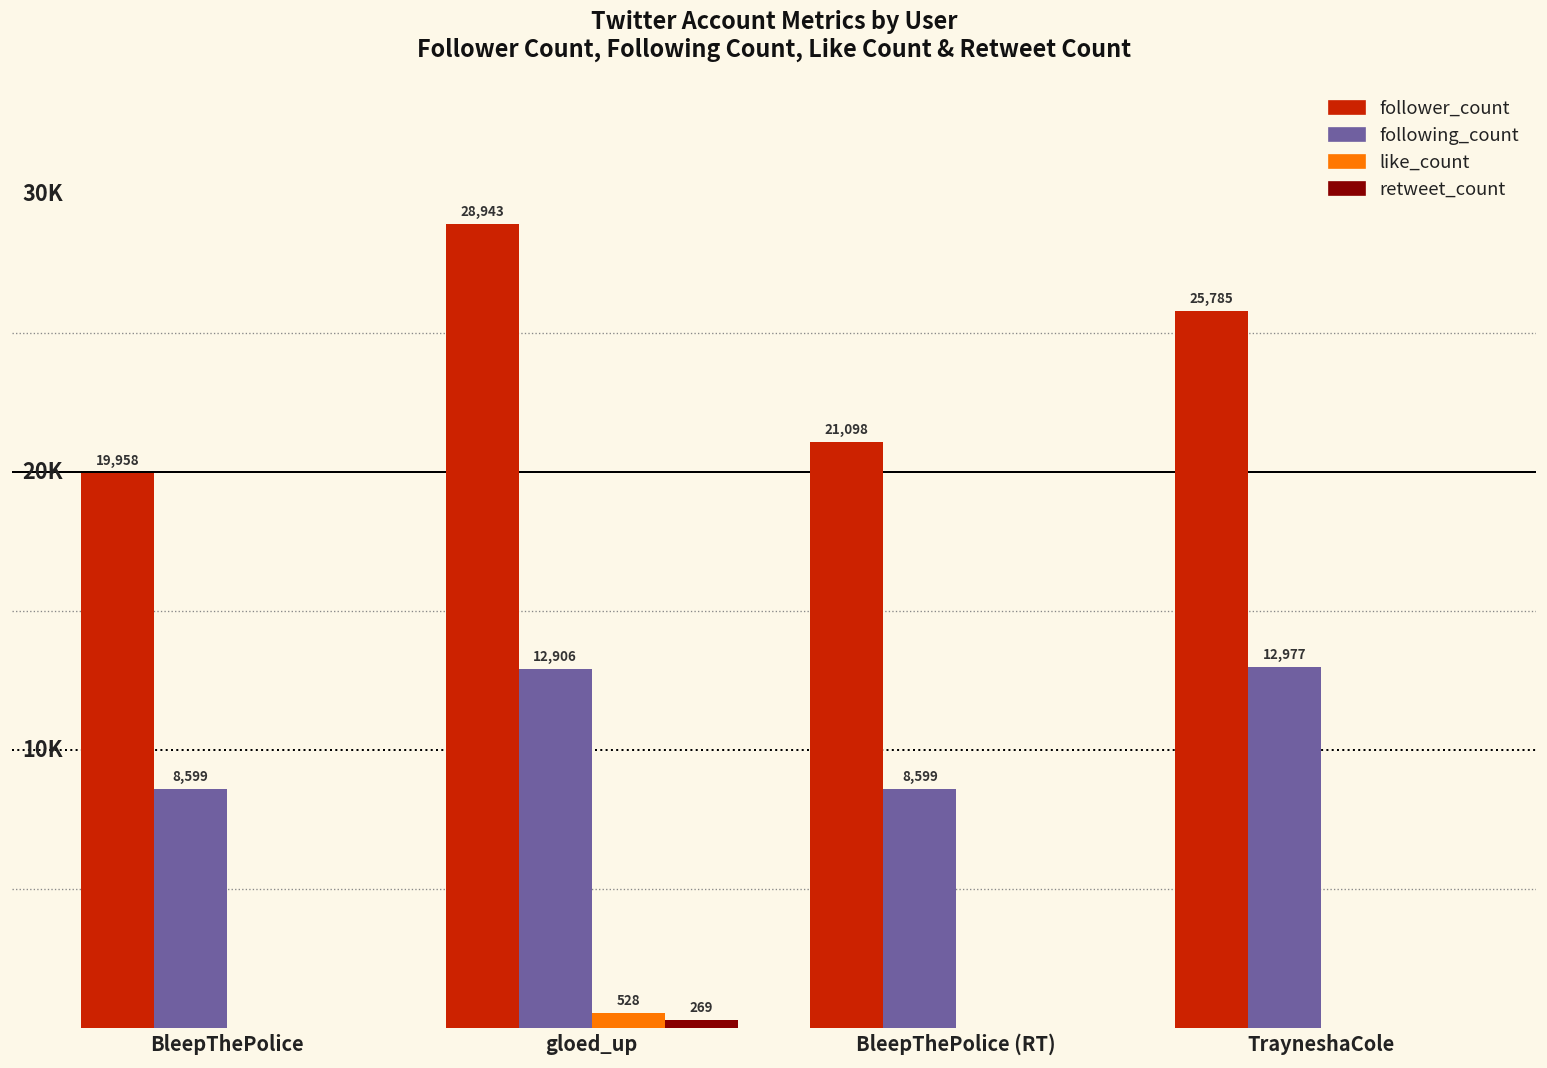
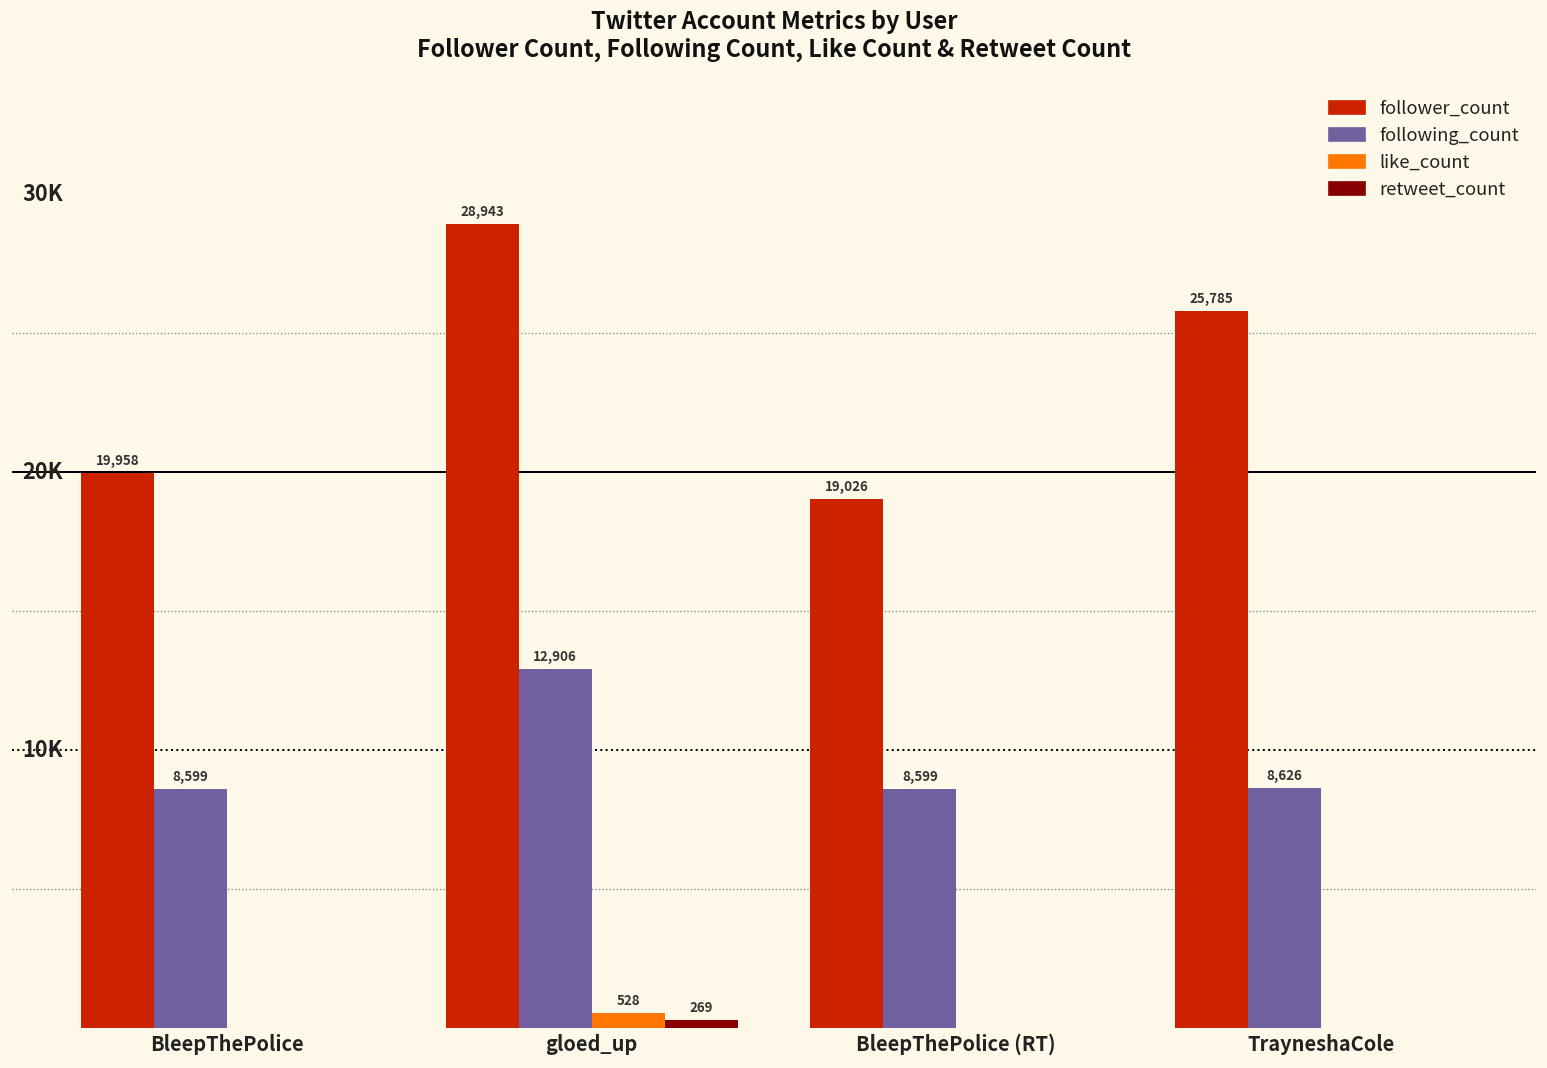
  {
    "follower_count": {
      "BleepThePolice": "19,958",
      "gloed_up": "28,943",
-     "BleepThePolice (RT)": "21,098",
+     "BleepThePolice (RT)": "19,026",
      "TrayneshaCole": "25,785"
    },
    "following_count": {
      "BleepThePolice": "8,599",
      "gloed_up": "12,906",
      "BleepThePolice (RT)": "8,599",
-     "TrayneshaCole": "12,977"
+     "TrayneshaCole": "8,626"
    },
    "retweet_count": {
      "gloed_up": "269"
    }
  }
